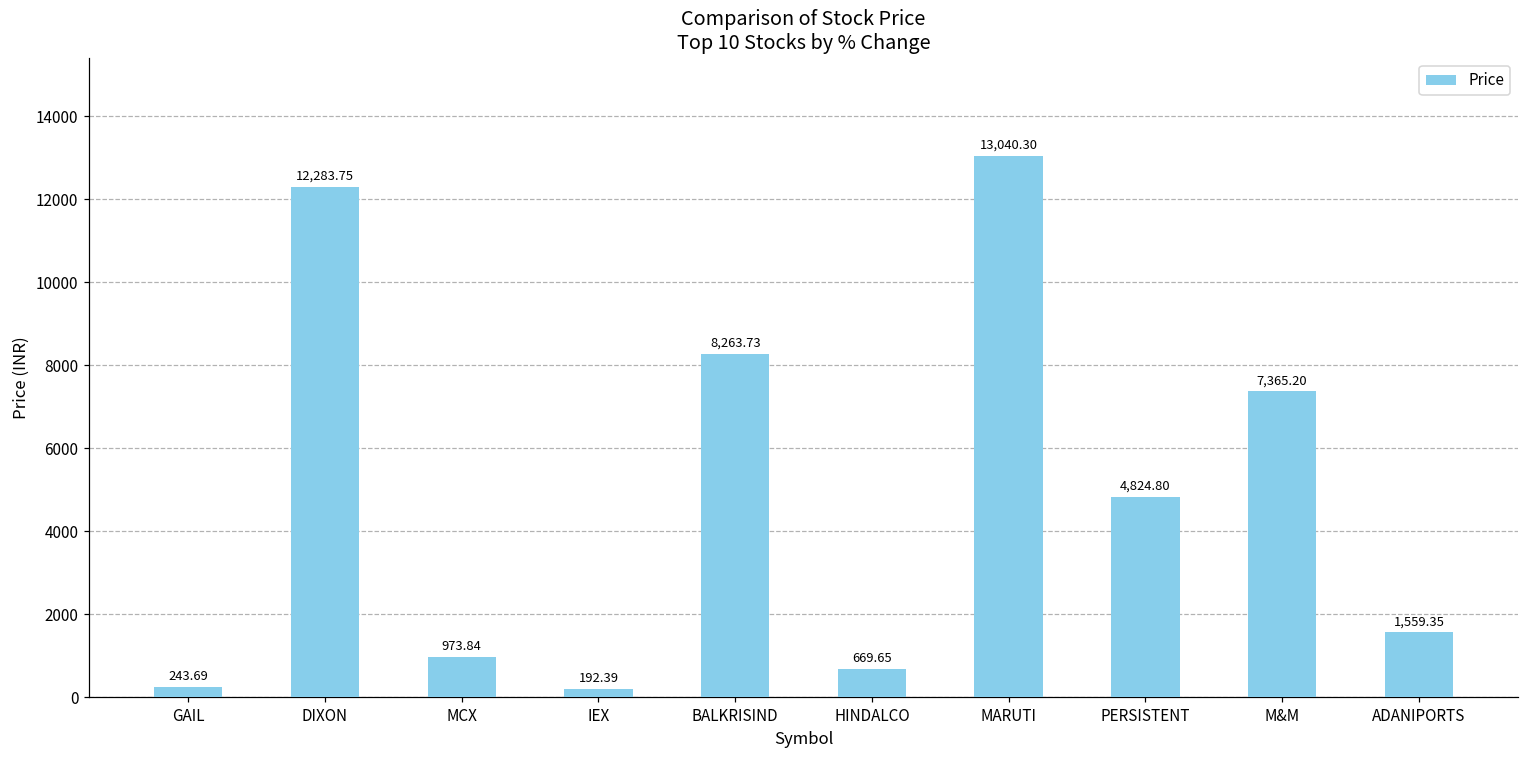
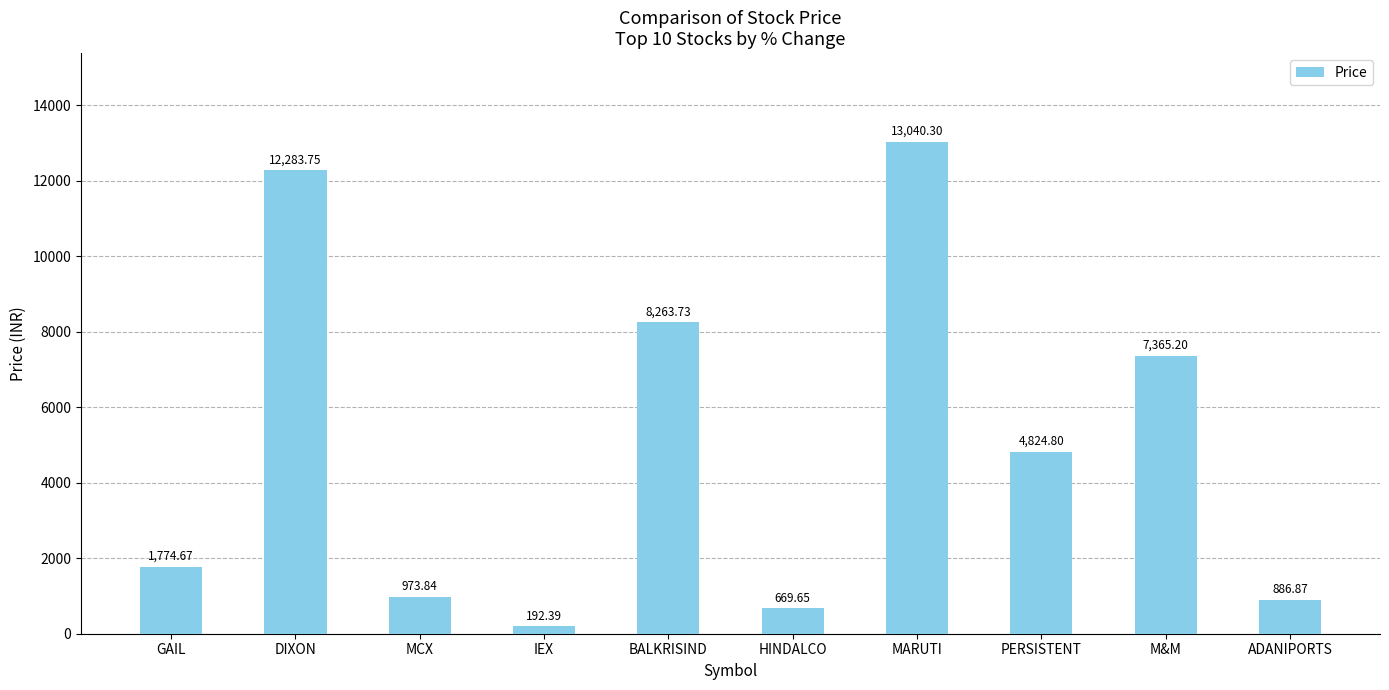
  {
-   "GAIL": "243.69",
+   "GAIL": "1,774.67",
    "DIXON": "12,283.75",
    "MCX": "973.84",
    "IEX": "192.39",
    "BALKRISIND": "8,263.73",
    "HINDALCO": "669.65",
    "MARUTI": "13,040.30",
    "PERSISTENT": "4,824.80",
    "M&M": "7,365.20",
-   "ADANIPORTS": "1,559.35"
+   "ADANIPORTS": "886.87"
  }
